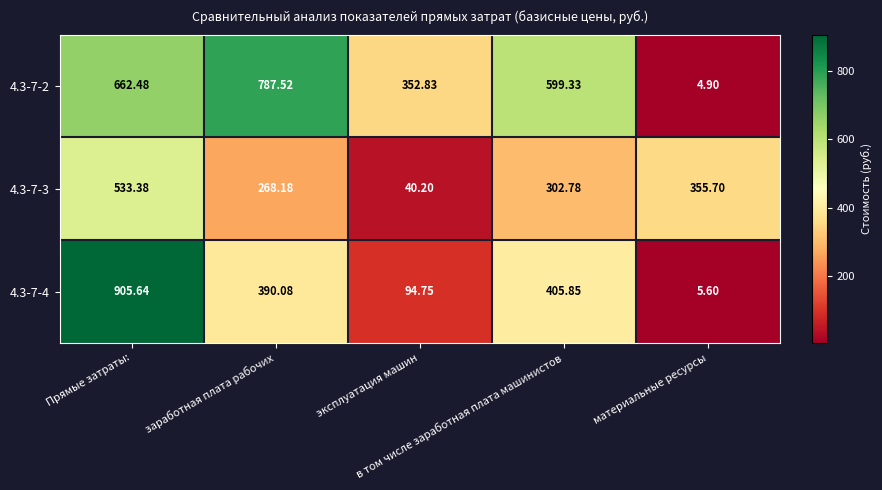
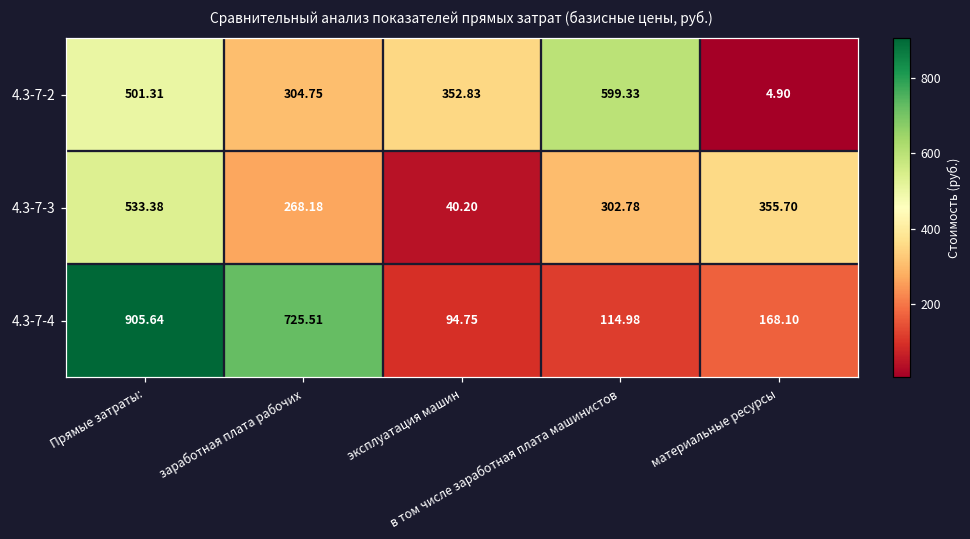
  {
    "4.3-7-2": {
-     "Прямые затраты:": 662.48,
-     "заработная плата рабочих": 787.52,
+     "Прямые затраты:": 501.31,
+     "заработная плата рабочих": 304.75,
      "эксплуатация машин": 352.83,
      "в том числе заработная плата машинистов": 599.33,
      "материальные ресурсы": 4.90
    },
    "4.3-7-3": {
      "Прямые затраты:": 533.38,
      "заработная плата рабочих": 268.18,
      "эксплуатация машин": 40.20,
      "в том числе заработная плата машинистов": 302.78,
      "материальные ресурсы": 355.70
    },
    "4.3-7-4": {
      "Прямые затраты:": 905.64,
-     "заработная плата рабочих": 390.08,
+     "заработная плата рабочих": 725.51,
      "эксплуатация машин": 94.75,
-     "в том числе заработная плата машинистов": 405.85,
-     "материальные ресурсы": 5.60
+     "в том числе заработная плата машинистов": 114.98,
+     "материальные ресурсы": 168.10
    }
  }
